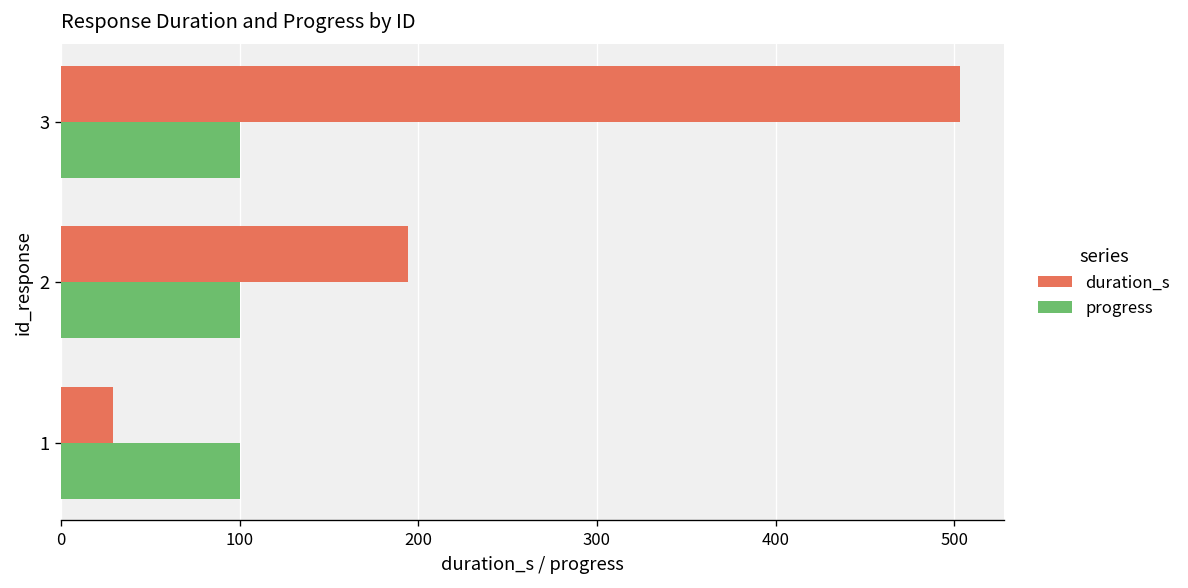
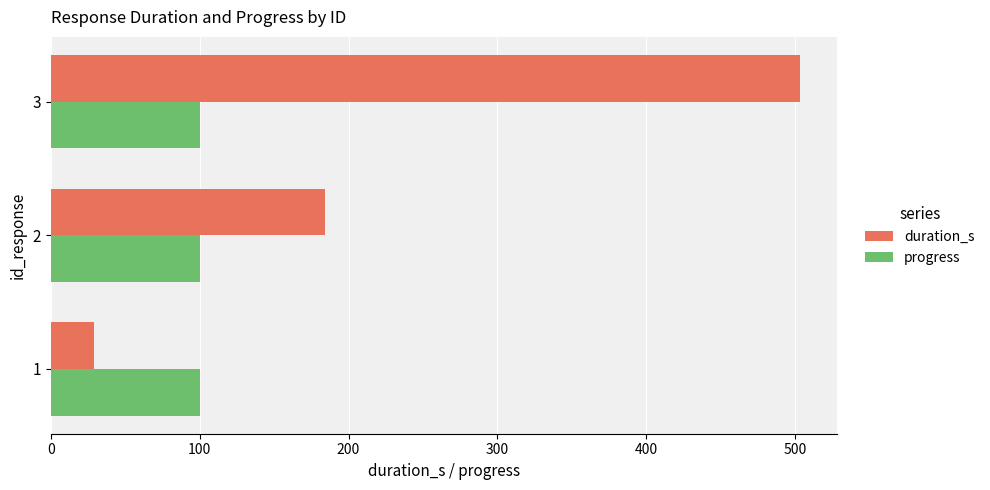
  {
    "duration_s": {
      "3": 503,
-     "2": 194,
+     "2": 184,
      "1": 29
    },
    "progress": {
      "3": 100,
      "2": 100,
      "1": 100
    }
  }
